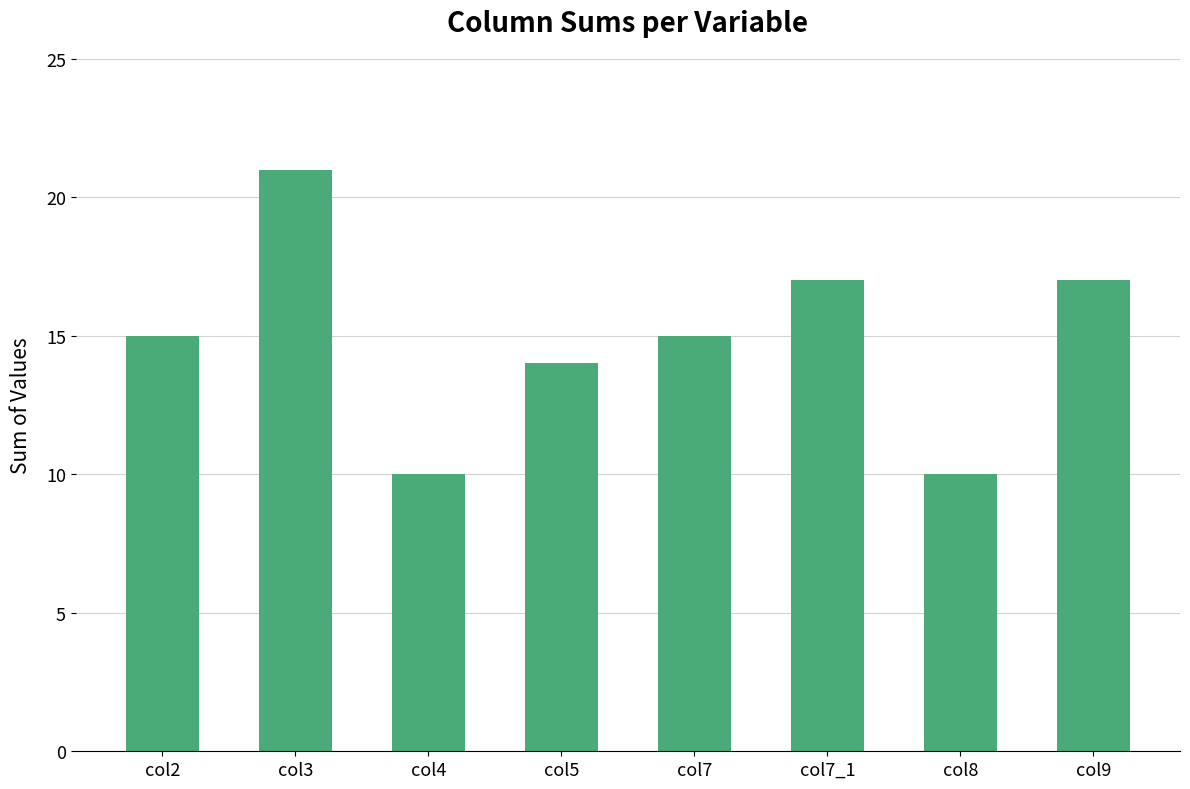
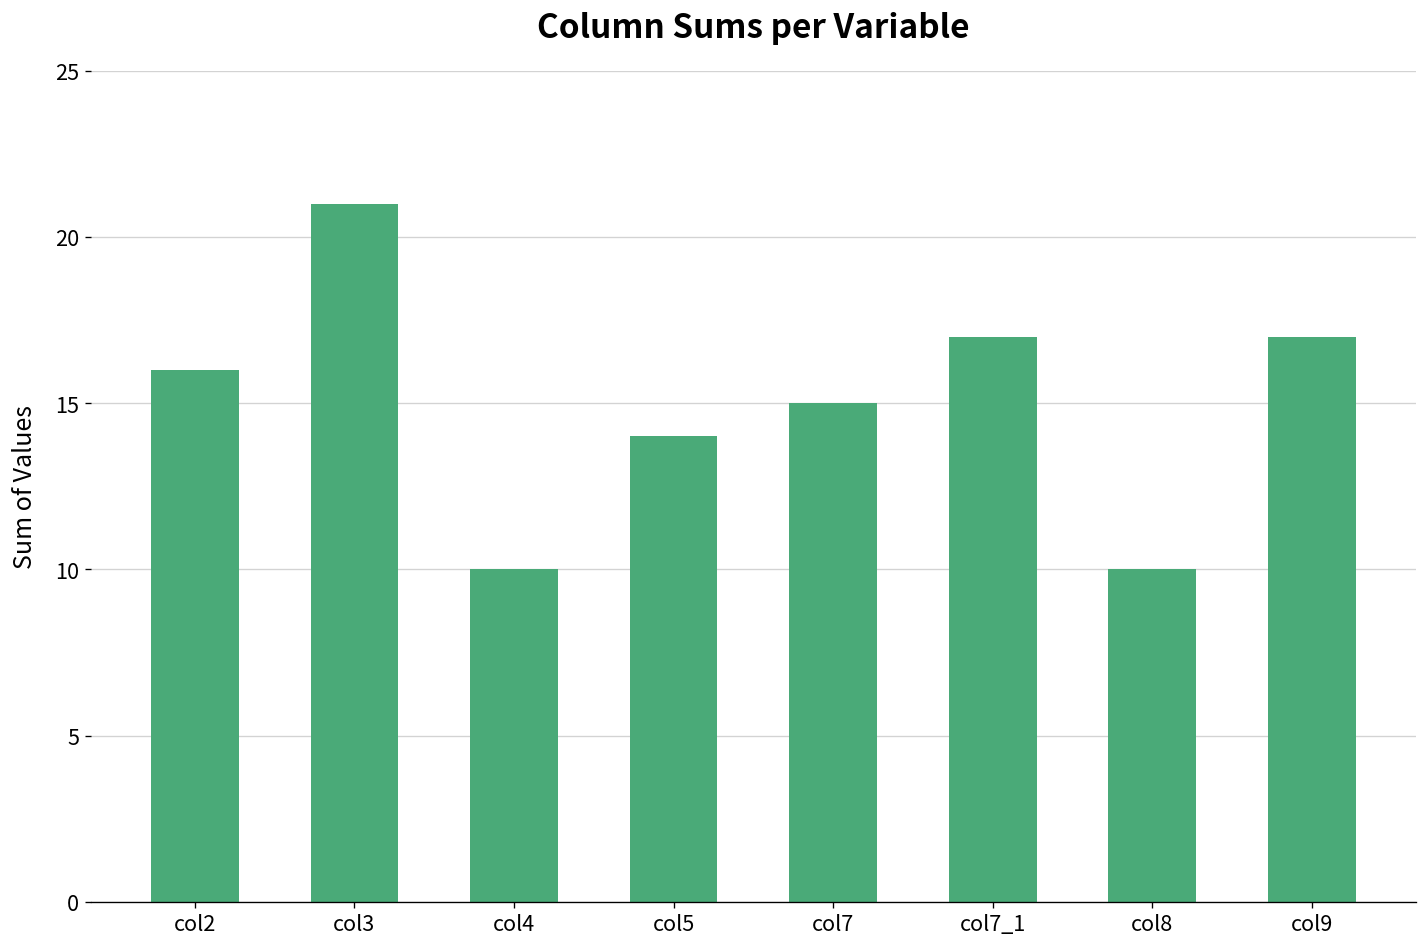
  {
-   "col2": 15,
+   "col2": 16,
    "col3": 21,
    "col4": 10,
    "col5": 14,
    "col7": 15,
    "col7_1": 17,
    "col8": 10,
    "col9": 17
  }
